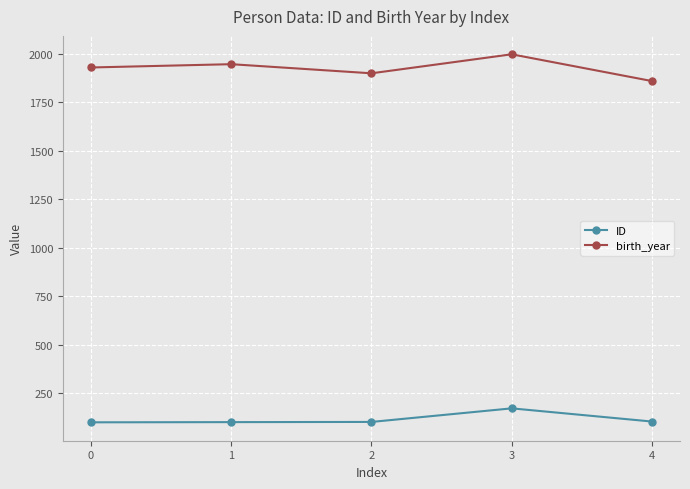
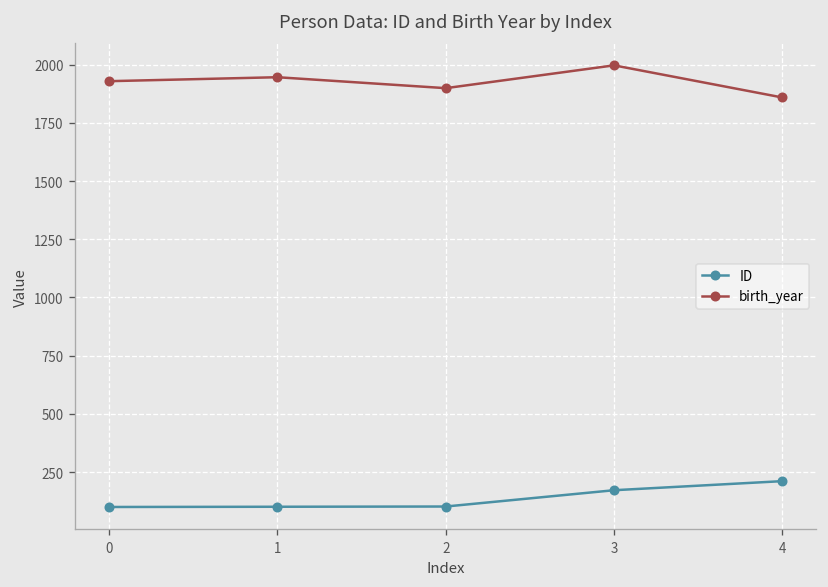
  {
    "ID": {
      "0": 100,
      "1": 100,
      "2": 100,
      "3": 170,
-     "4": 100
+     "4": 210
    },
    "birth_year": {
      "0": 1930,
      "1": 1950,
      "2": 1900,
      "3": 2000,
      "4": 1860
    }
  }
